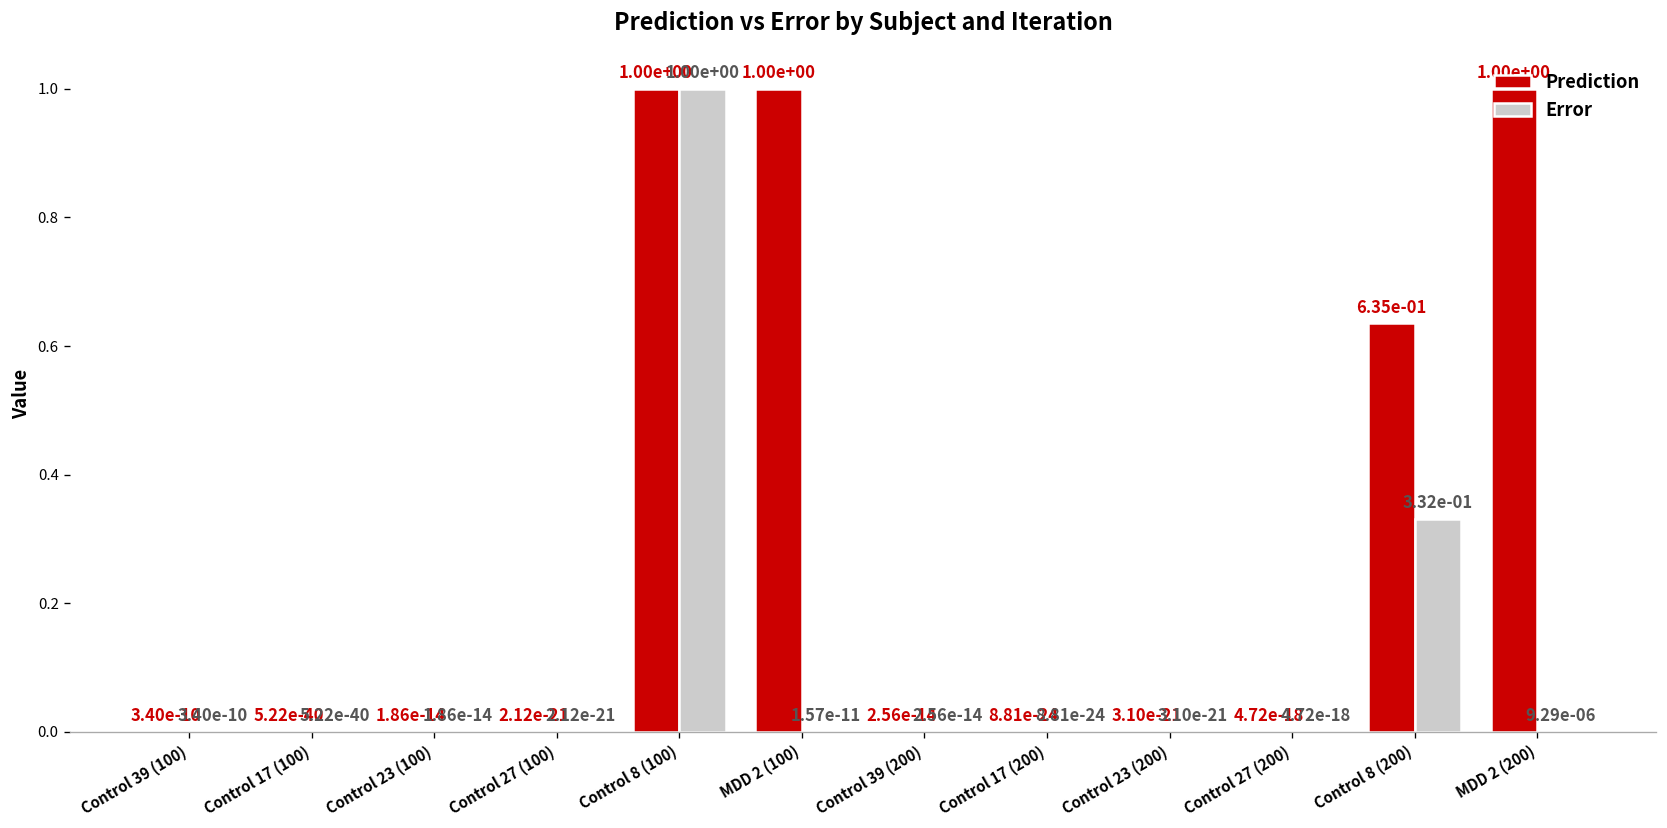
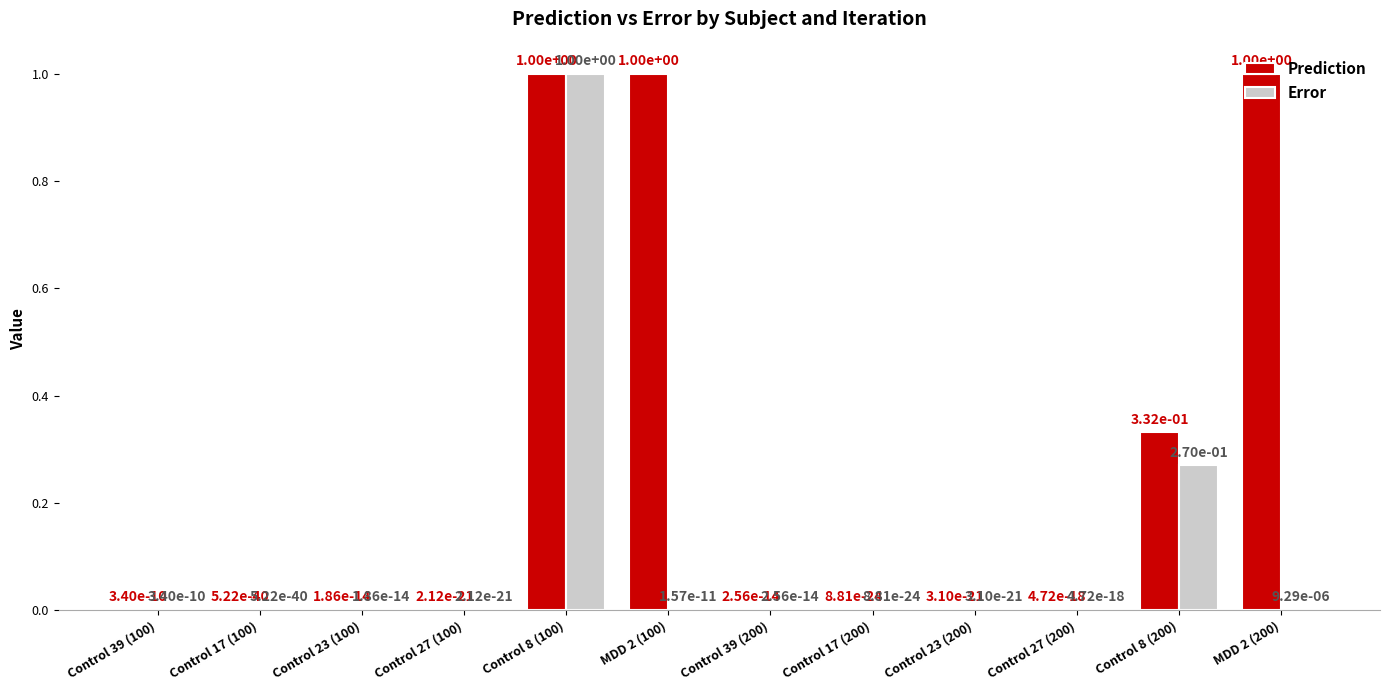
  {
    "Prediction": {
      "MDD 2 (100)": "1.00e+00",
-     "Control 8 (200)": "6.35e-01",
+     "Control 8 (200)": "3.32e-01",
      "MDD 2 (200)": "1.00e+00"
    },
    "Error": {
      "MDD 2 (100)": "1.57e-11",
-     "Control 8 (200)": "3.32e-01",
+     "Control 8 (200)": "2.70e-01",
      "MDD 2 (200)": "9.29e-06"
    }
  }
